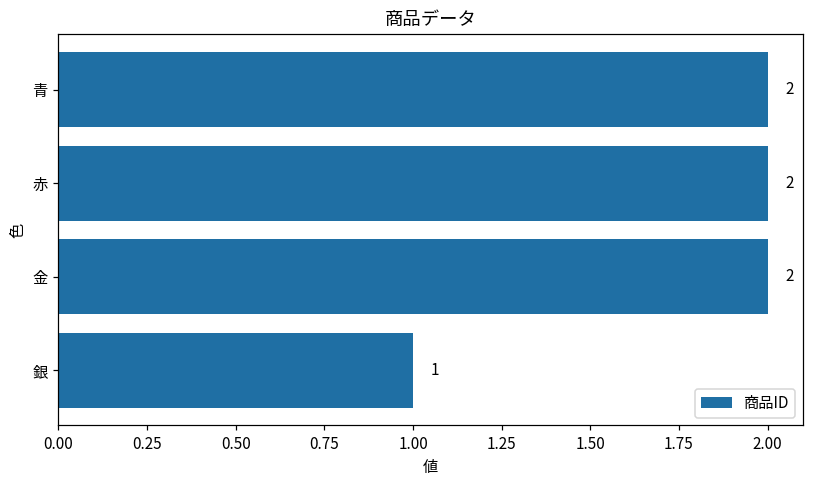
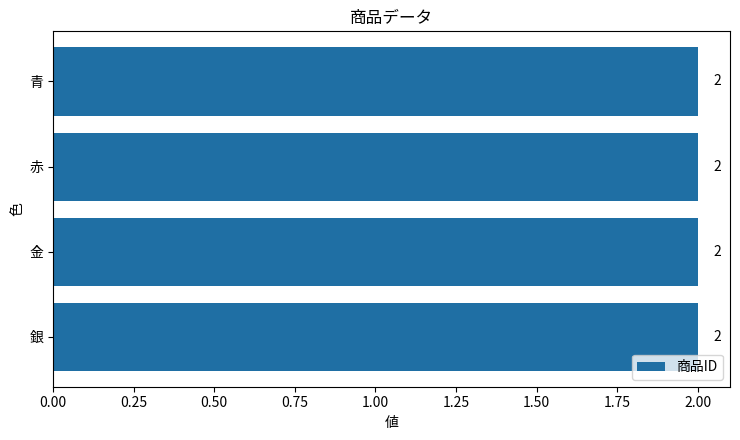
  {
    "青": 2,
    "赤": 2,
    "金": 2,
-   "銀": 1
+   "銀": 2
  }
